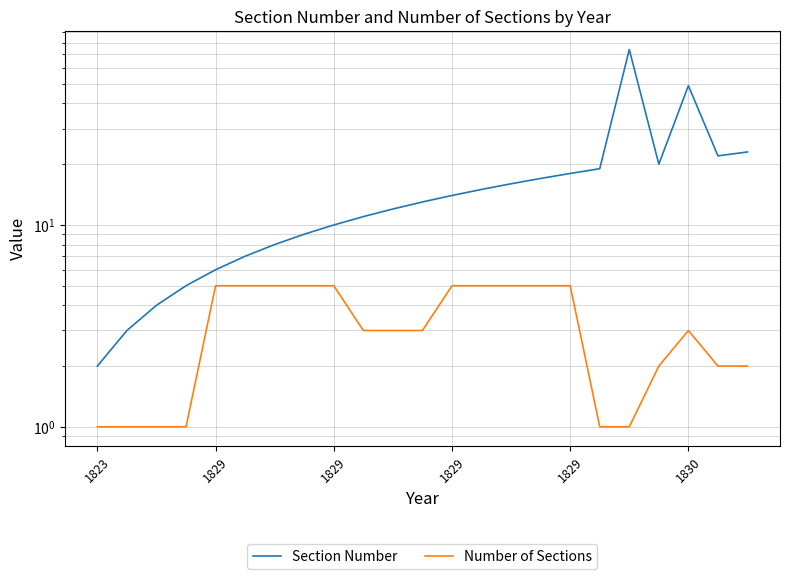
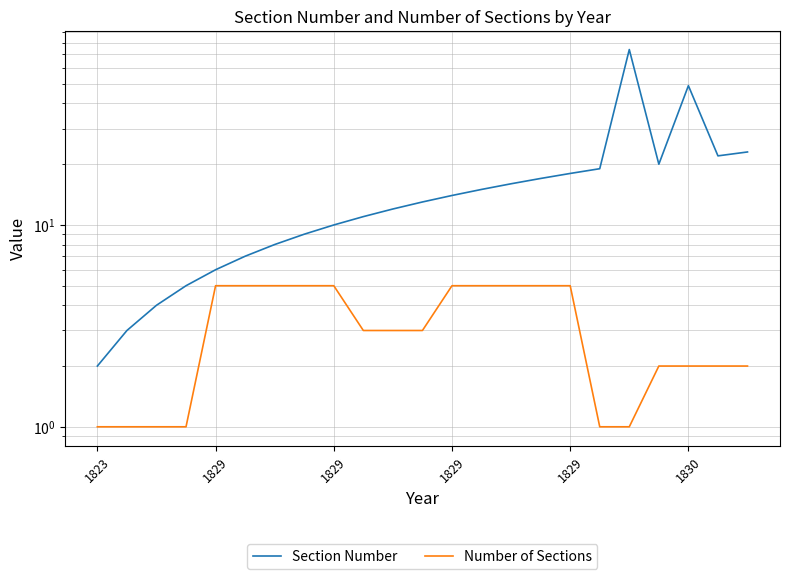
  {
    "Section Number": {
      "1823": 2,
      "1830": 49
    },
    "Number of Sections": {
      "1823": 1,
-     "1830": 3
+     "1830": 2
    }
  }
